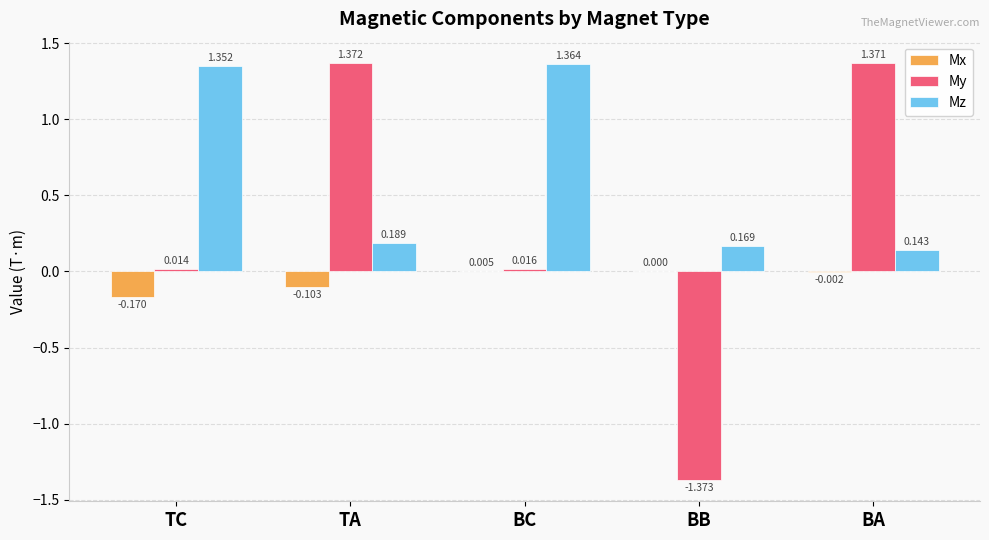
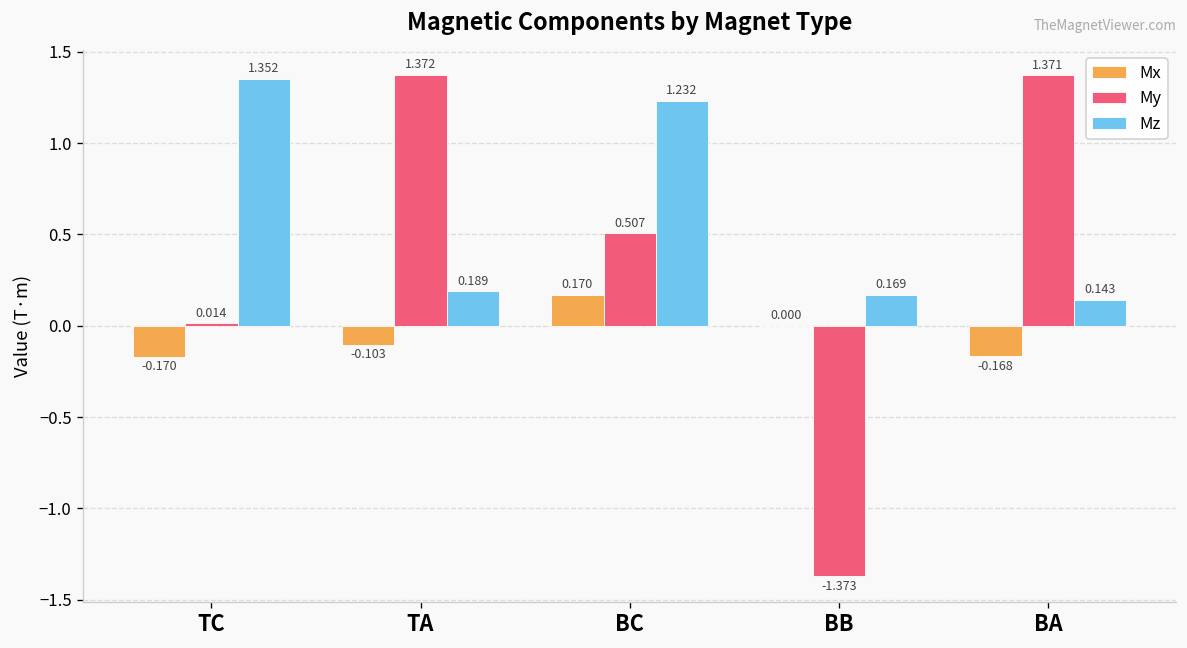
  {
    "Mx": {
      "TC": -0.170,
      "TA": -0.103,
-     "BC": 0.005,
+     "BC": 0.170,
      "BB": 0.000,
-     "BA": -0.002
+     "BA": -0.168
    },
    "My": {
      "TC": 0.014,
      "TA": 1.372,
-     "BC": 0.016,
+     "BC": 0.507,
      "BB": -1.373,
      "BA": 1.371
    },
    "Mz": {
      "TC": 1.352,
      "TA": 0.189,
-     "BC": 1.364,
+     "BC": 1.232,
      "BB": 0.169,
      "BA": 0.143
    }
  }
